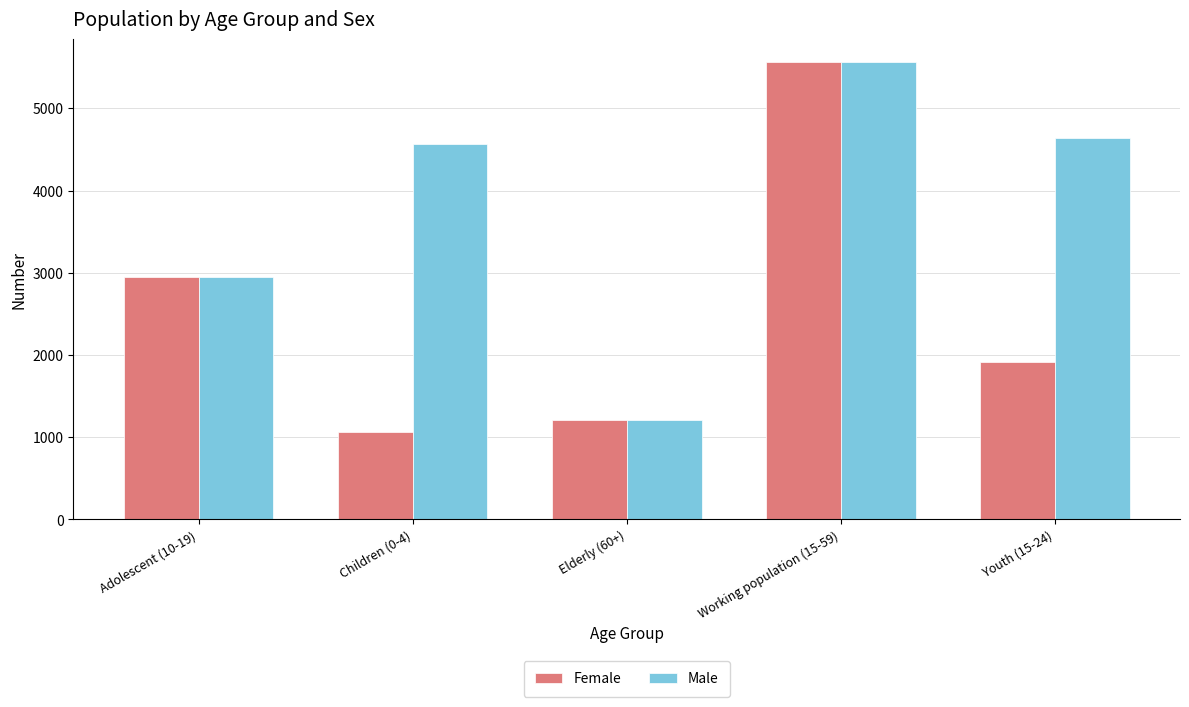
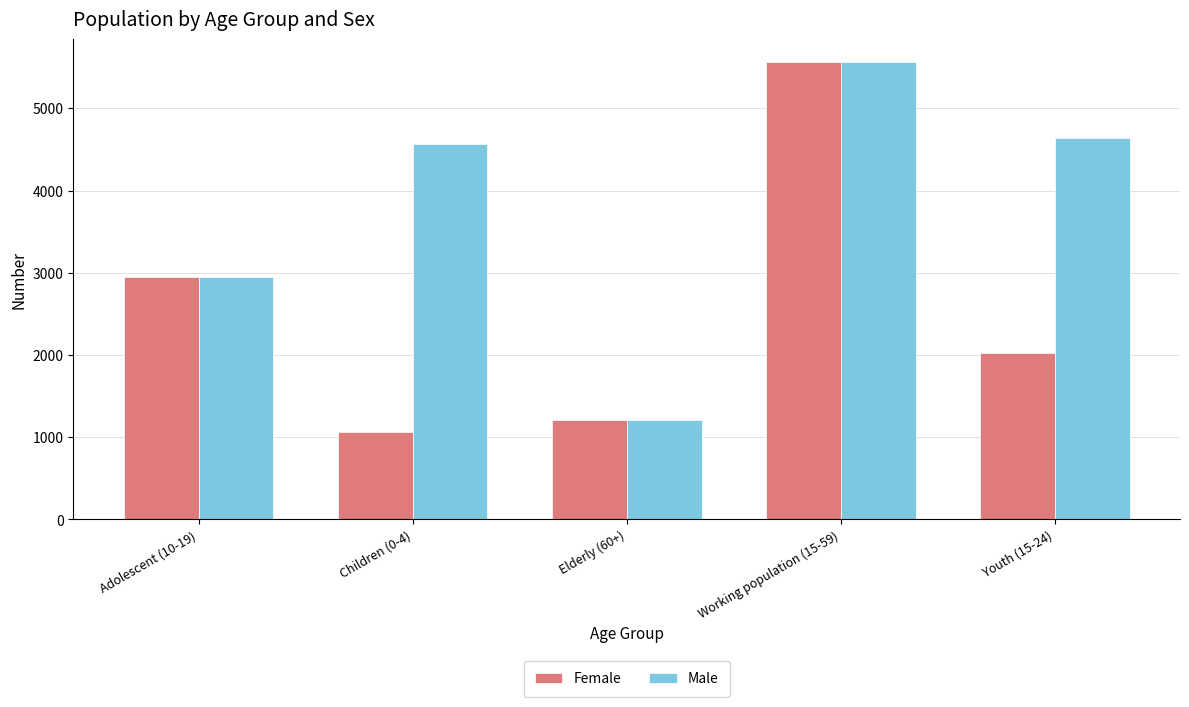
  {
    "Female": {
      "Adolescent (10-19)": 3000,
      "Children (0-4)": 1100,
      "Elderly (60+)": 1200,
      "Working population (15-59)": 5600,
-     "Youth (15-24)": 1900
+     "Youth (15-24)": 2000
    },
    "Male": {
      "Adolescent (10-19)": 3000,
      "Children (0-4)": 4600,
      "Elderly (60+)": 1200,
      "Working population (15-59)": 5600,
      "Youth (15-24)": 4600
    }
  }
